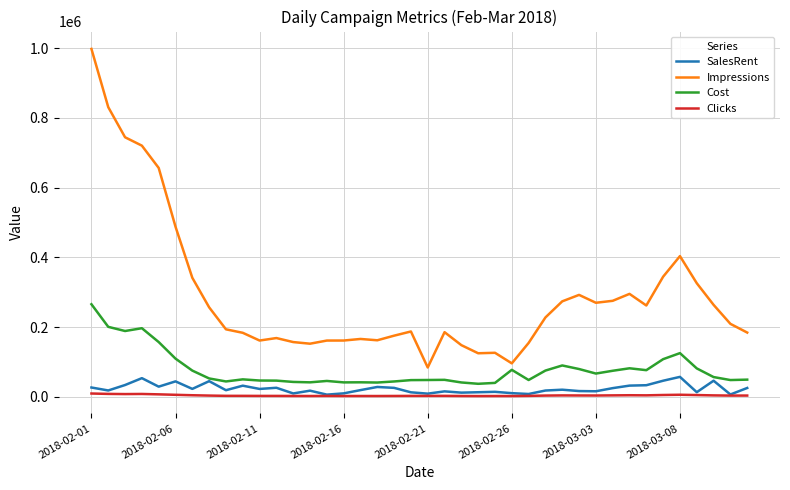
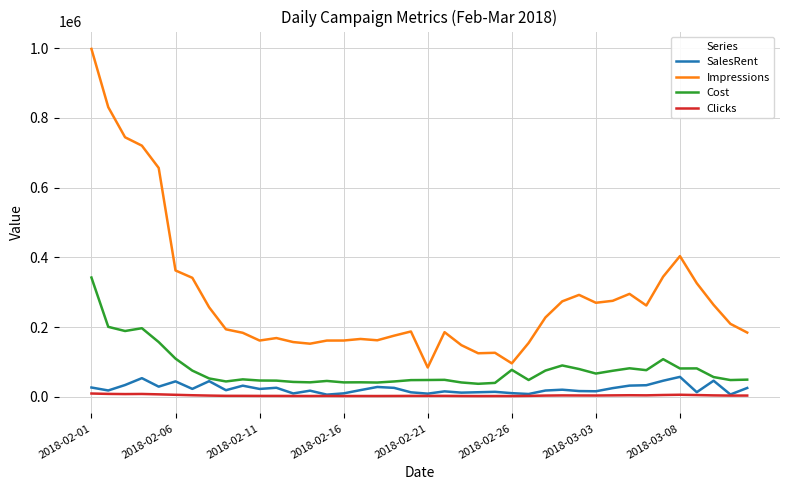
  {
    "SalesRent": {
      "2018-02-01": 30000,
      "2018-02-06": 40000,
      "2018-02-11": 20000,
      "2018-02-16": 10000,
      "2018-02-26": 10000,
      "2018-03-03": 20000,
      "2018-03-08": 60000
    },
    "Impressions": {
      "2018-02-01": 1000000,
-     "2018-02-06": 490000,
+     "2018-02-06": 360000,
      "2018-02-11": 160000,
      "2018-02-16": 160000,
      "2018-02-21": 80000,
      "2018-02-26": 100000,
      "2018-03-03": 270000,
      "2018-03-08": 400000
    },
    "Cost": {
-     "2018-02-01": 270000,
+     "2018-02-01": 340000,
      "2018-02-06": 110000,
      "2018-02-11": 50000,
      "2018-02-16": 40000,
      "2018-02-21": 50000,
      "2018-02-26": 80000,
      "2018-03-03": 70000,
-     "2018-03-08": 130000
+     "2018-03-08": 80000
    },
    "Clicks": {
      "2018-02-01": 10000,
      "2018-02-06": 10000,
      "2018-02-11": 0,
      "2018-02-16": 0,
      "2018-02-26": 0,
      "2018-03-03": 0,
      "2018-03-08": 10000
    }
  }
